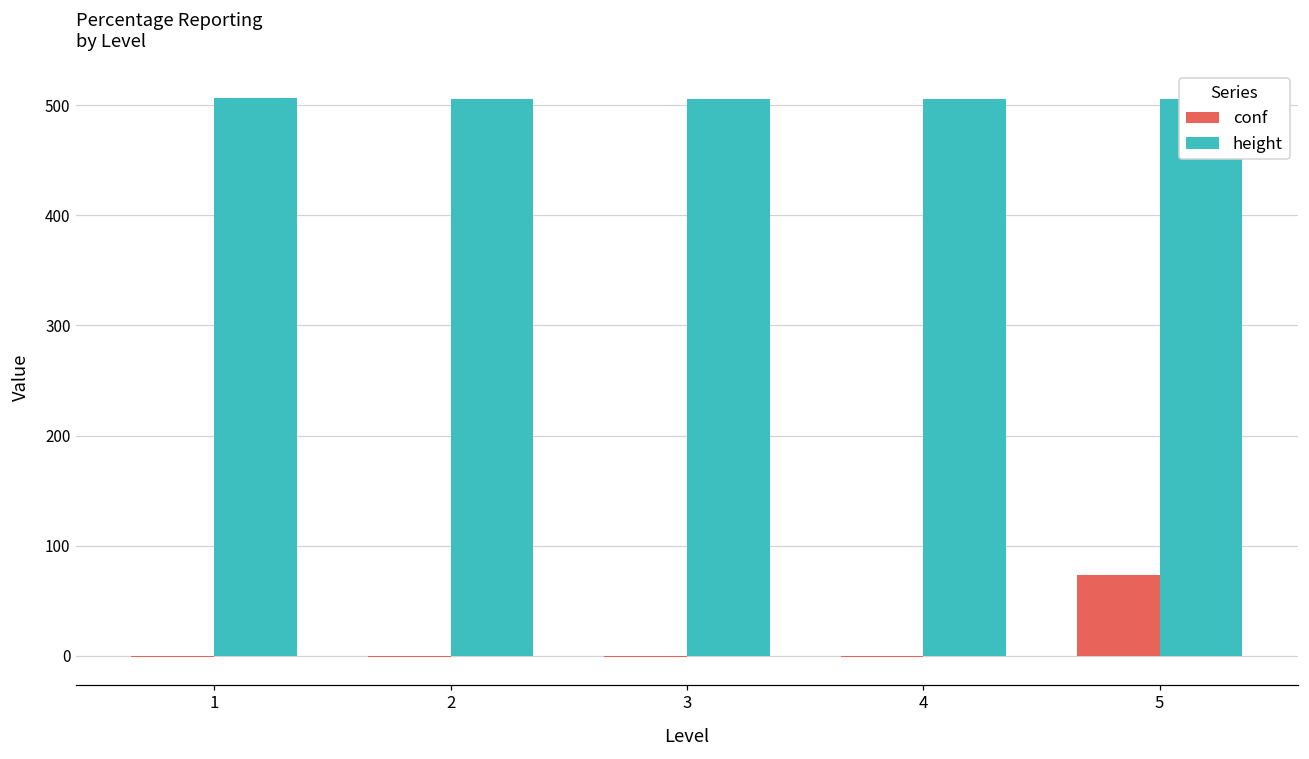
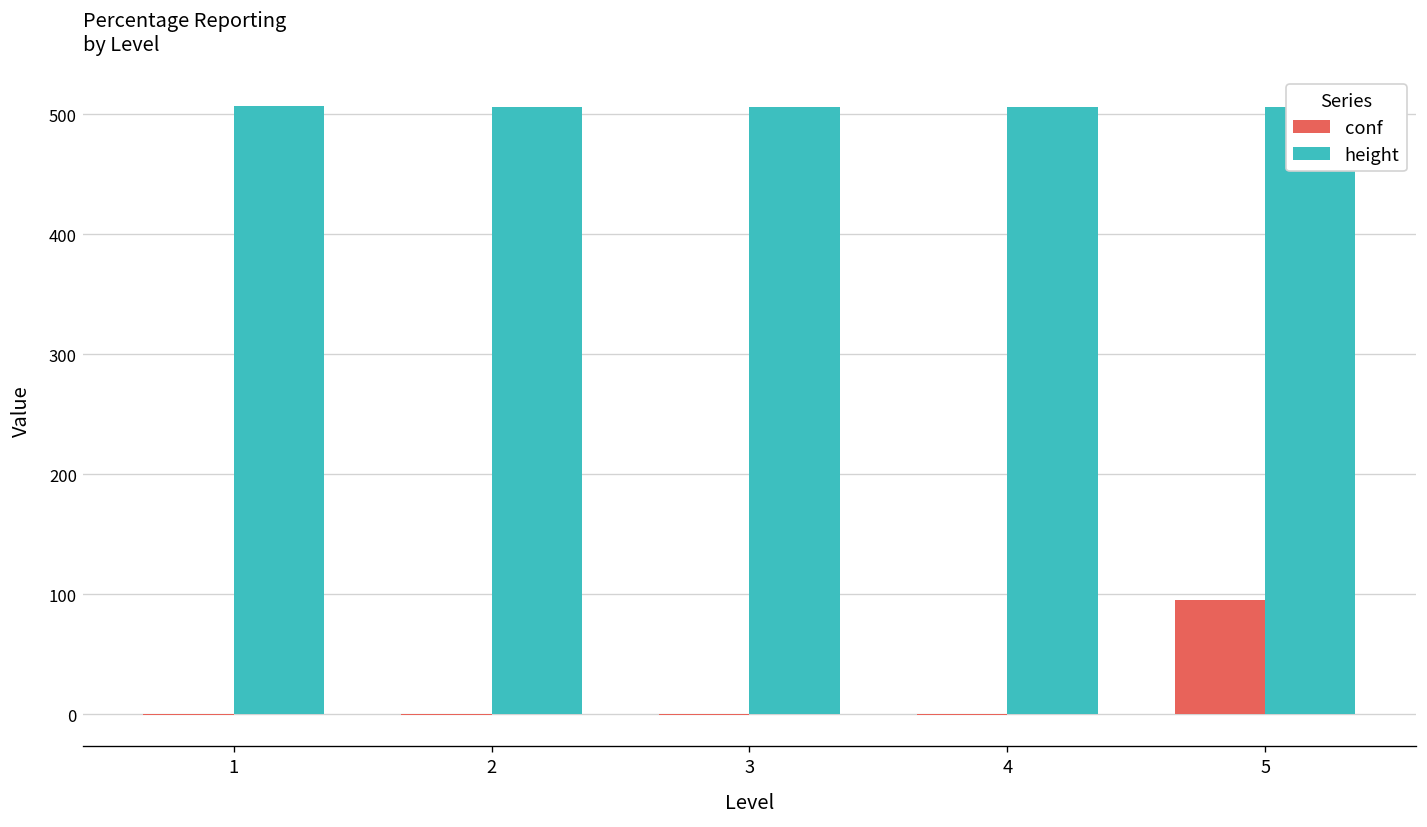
  {
    "conf": {
-     "5": 73
+     "5": 95
    },
    "height": {
      "1": 507,
      "2": 506,
      "3": 506,
      "4": 506
    }
  }
